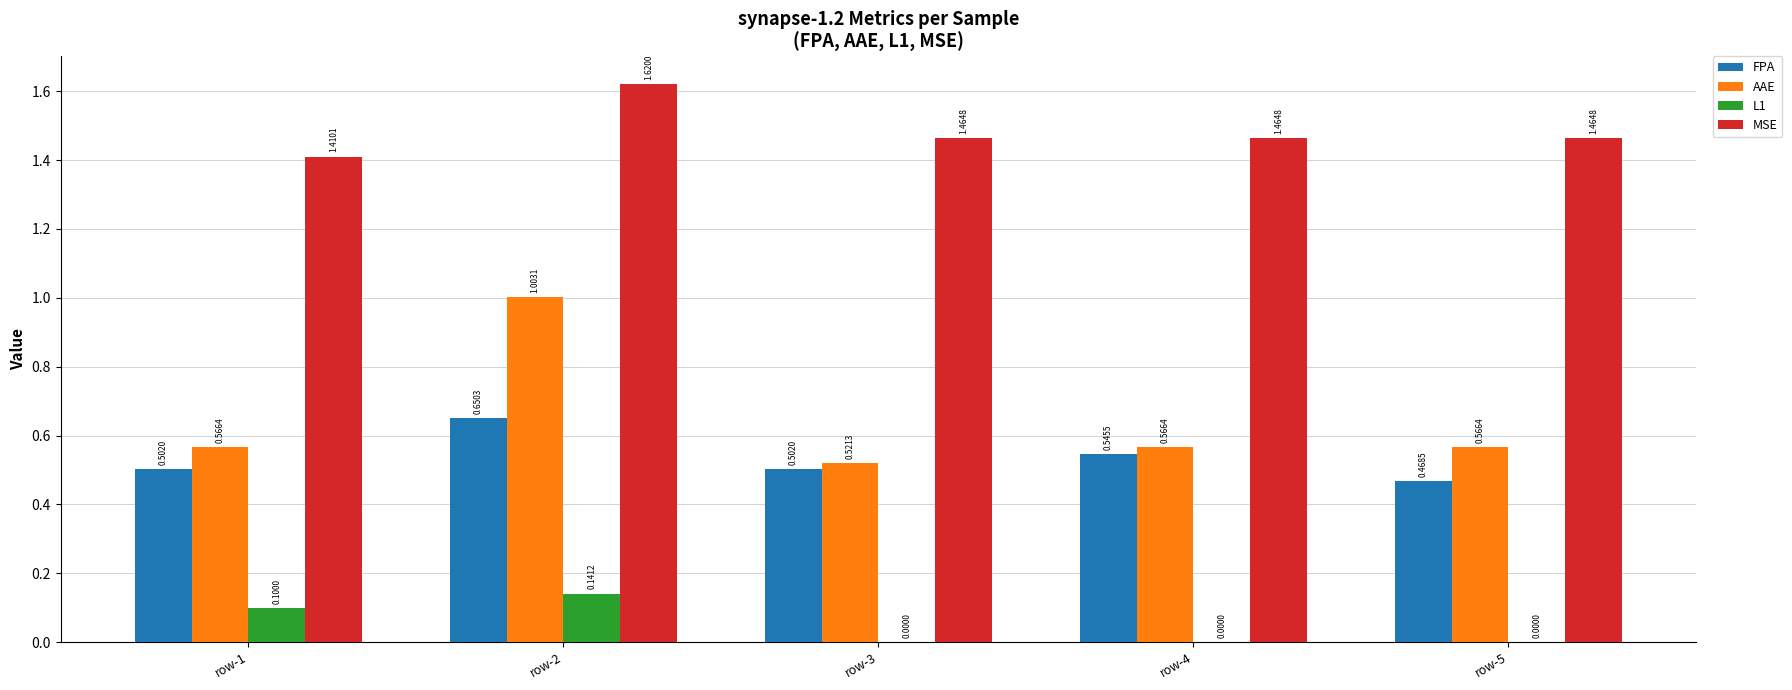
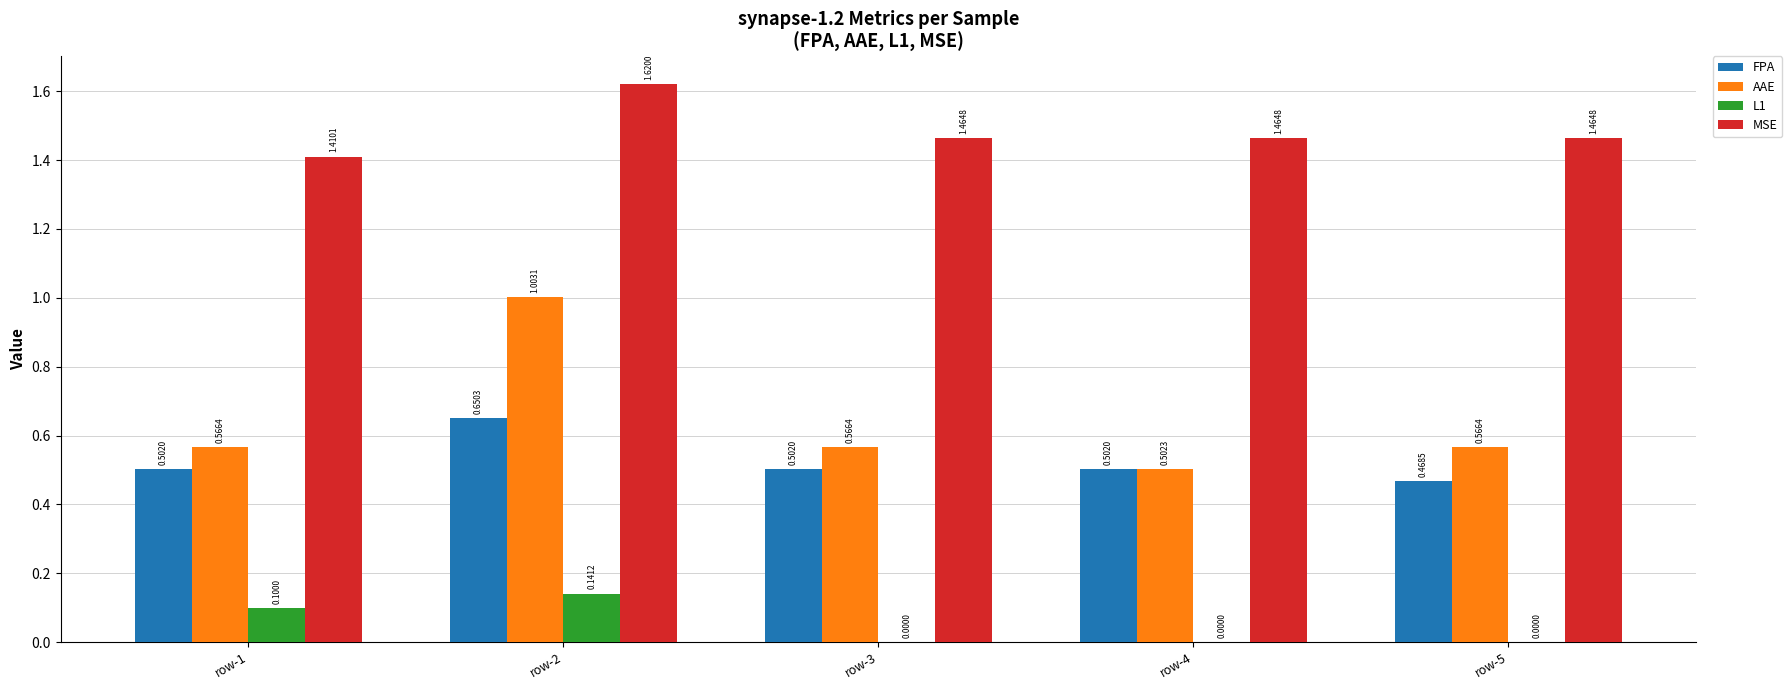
  {
    "FPA": {
      "row-1": 0.5020,
      "row-2": 0.6503,
      "row-3": 0.5020,
-     "row-4": 0.5455,
+     "row-4": 0.5020,
      "row-5": 0.4685
    },
    "AAE": {
      "row-1": 0.5664,
      "row-2": 1.0031,
-     "row-3": 0.5213,
-     "row-4": 0.5664,
+     "row-3": 0.5664,
+     "row-4": 0.5023,
      "row-5": 0.5664
    },
    "L1": {
      "row-1": 0.1000,
      "row-2": 0.1412,
      "row-3": 0.0000,
      "row-4": 0.0000,
      "row-5": 0.0000
    },
    "MSE": {
      "row-1": 1.4101,
      "row-2": 1.6200,
      "row-3": 1.4648,
      "row-4": 1.4648,
      "row-5": 1.4648
    }
  }
